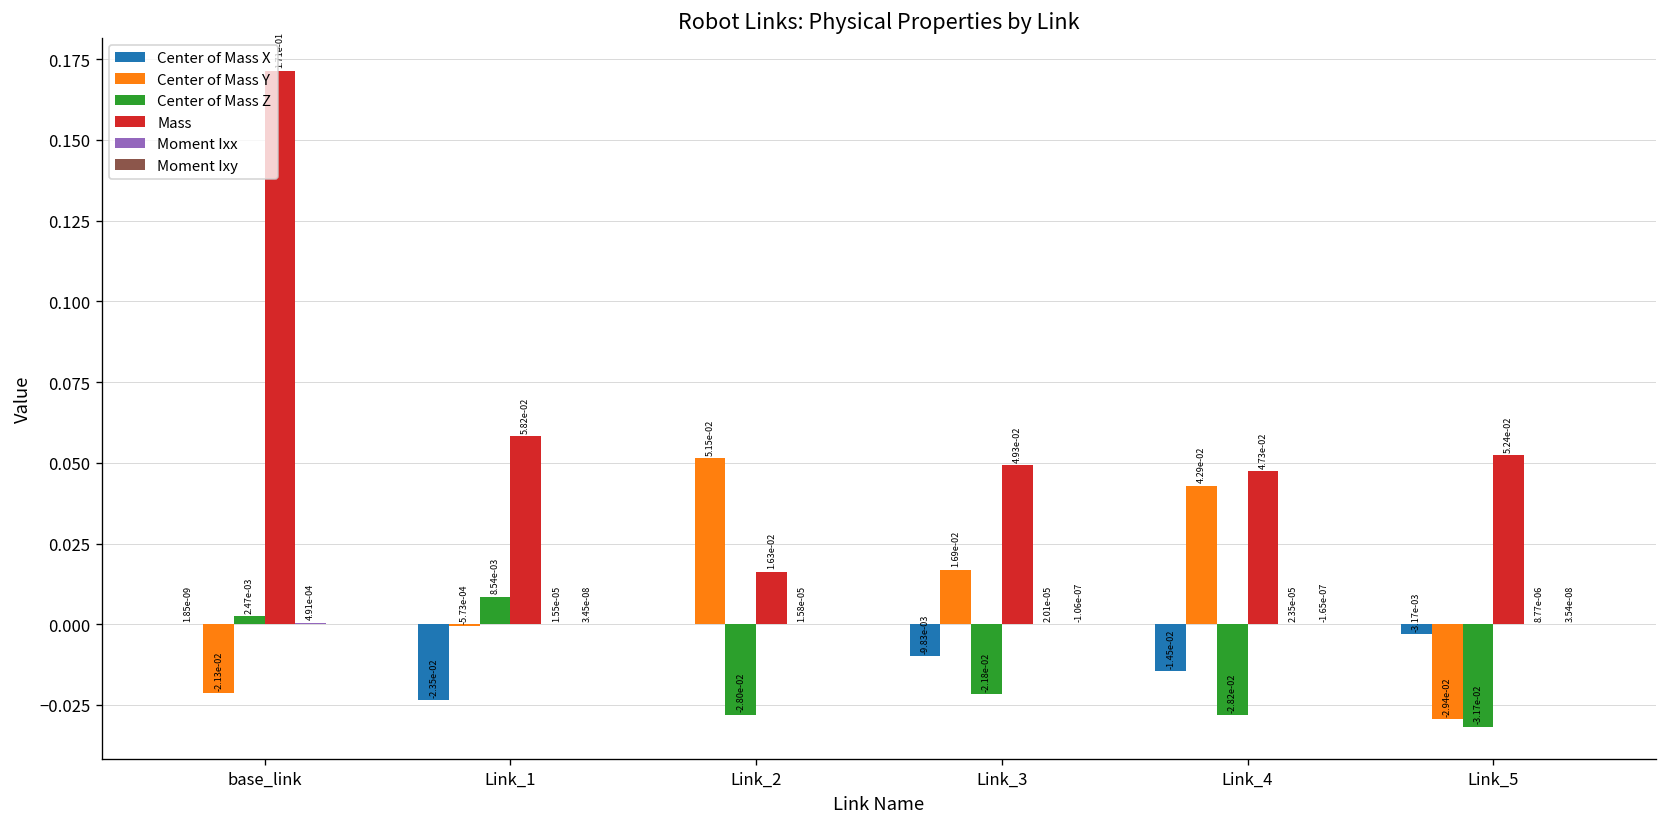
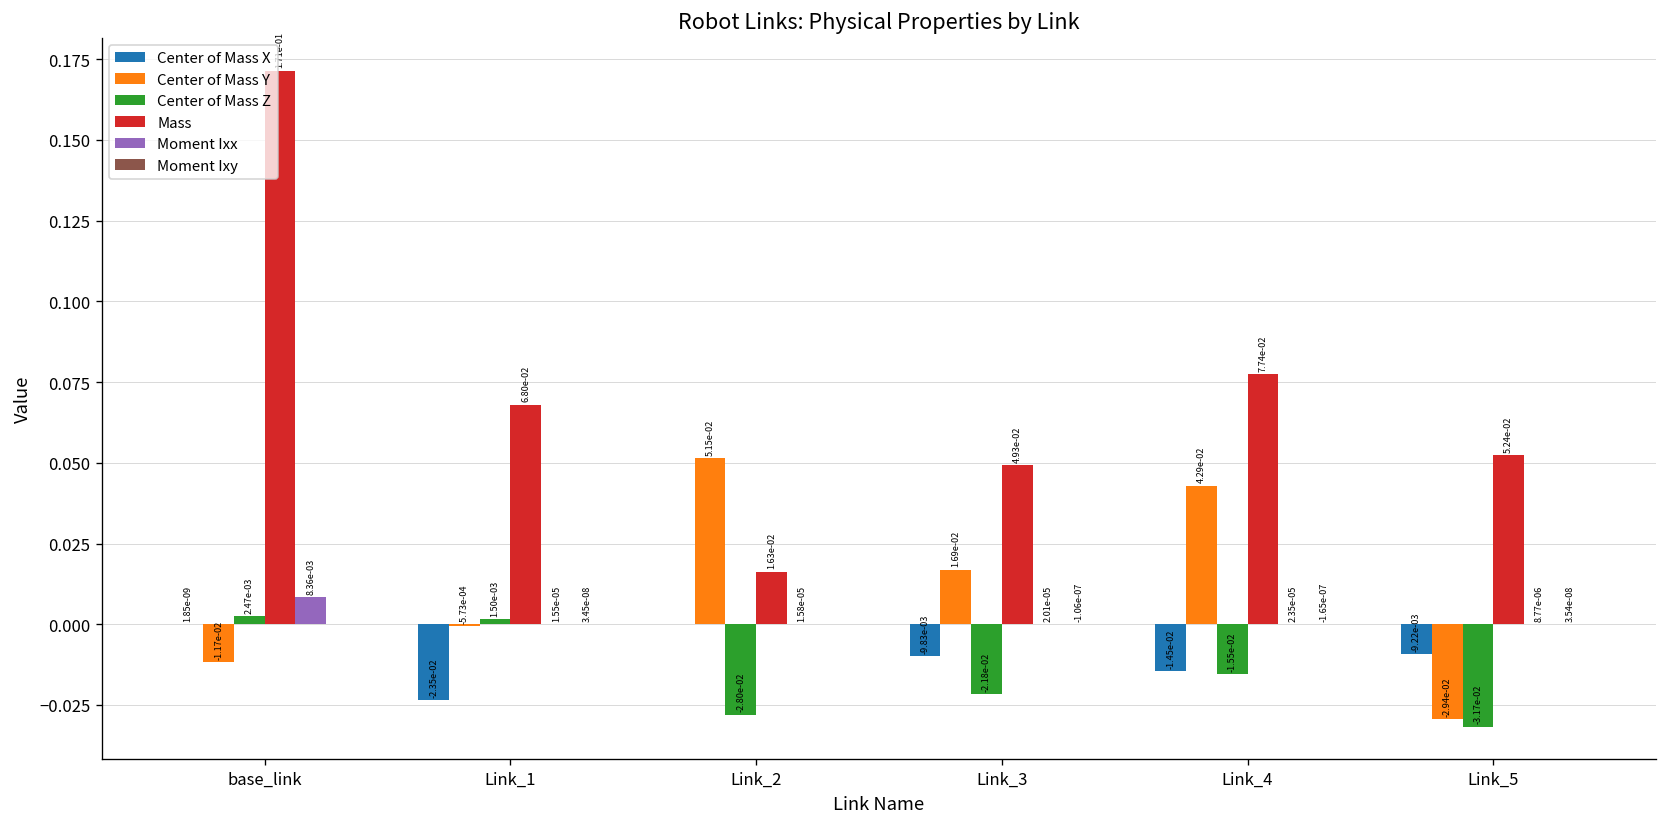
  {
    "Center of Mass X": {
      "base_link": "1.85e-09",
      "Link_1": "-2.35e-02",
      "Link_3": "-9.83e-03",
      "Link_4": "-1.45e-02",
-     "Link_5": "-3.17e-03"
+     "Link_5": "-9.22e-03"
    },
    "Center of Mass Y": {
-     "base_link": "-2.13e-02",
+     "base_link": "-1.17e-02",
      "Link_1": "-5.73e-04",
      "Link_2": "5.15e-02",
      "Link_3": "1.69e-02",
      "Link_4": "4.29e-02",
      "Link_5": "-2.94e-02"
    },
    "Center of Mass Z": {
      "base_link": "2.47e-03",
-     "Link_1": "8.54e-03",
+     "Link_1": "1.50e-03",
      "Link_2": "-2.80e-02",
      "Link_3": "-2.18e-02",
-     "Link_4": "-2.82e-02",
+     "Link_4": "-1.55e-02",
      "Link_5": "-3.17e-02"
    },
    "Mass": {
-     "Link_1": "5.82e-02",
+     "Link_1": "6.80e-02",
      "Link_2": "1.63e-02",
      "Link_3": "4.93e-02",
-     "Link_4": "4.73e-02",
+     "Link_4": "7.74e-02",
      "Link_5": "5.24e-02"
    },
    "Moment Ixx": {
-     "base_link": "4.91e-04",
+     "base_link": "8.36e-03",
      "Link_1": "1.55e-05",
      "Link_2": "1.58e-05",
      "Link_3": "2.01e-05",
      "Link_4": "2.35e-05",
      "Link_5": "8.77e-06"
    },
    "Moment Ixy": {
      "Link_1": "3.45e-08",
      "Link_3": "-1.06e-07",
      "Link_4": "-1.65e-07",
      "Link_5": "3.54e-08"
    }
  }
